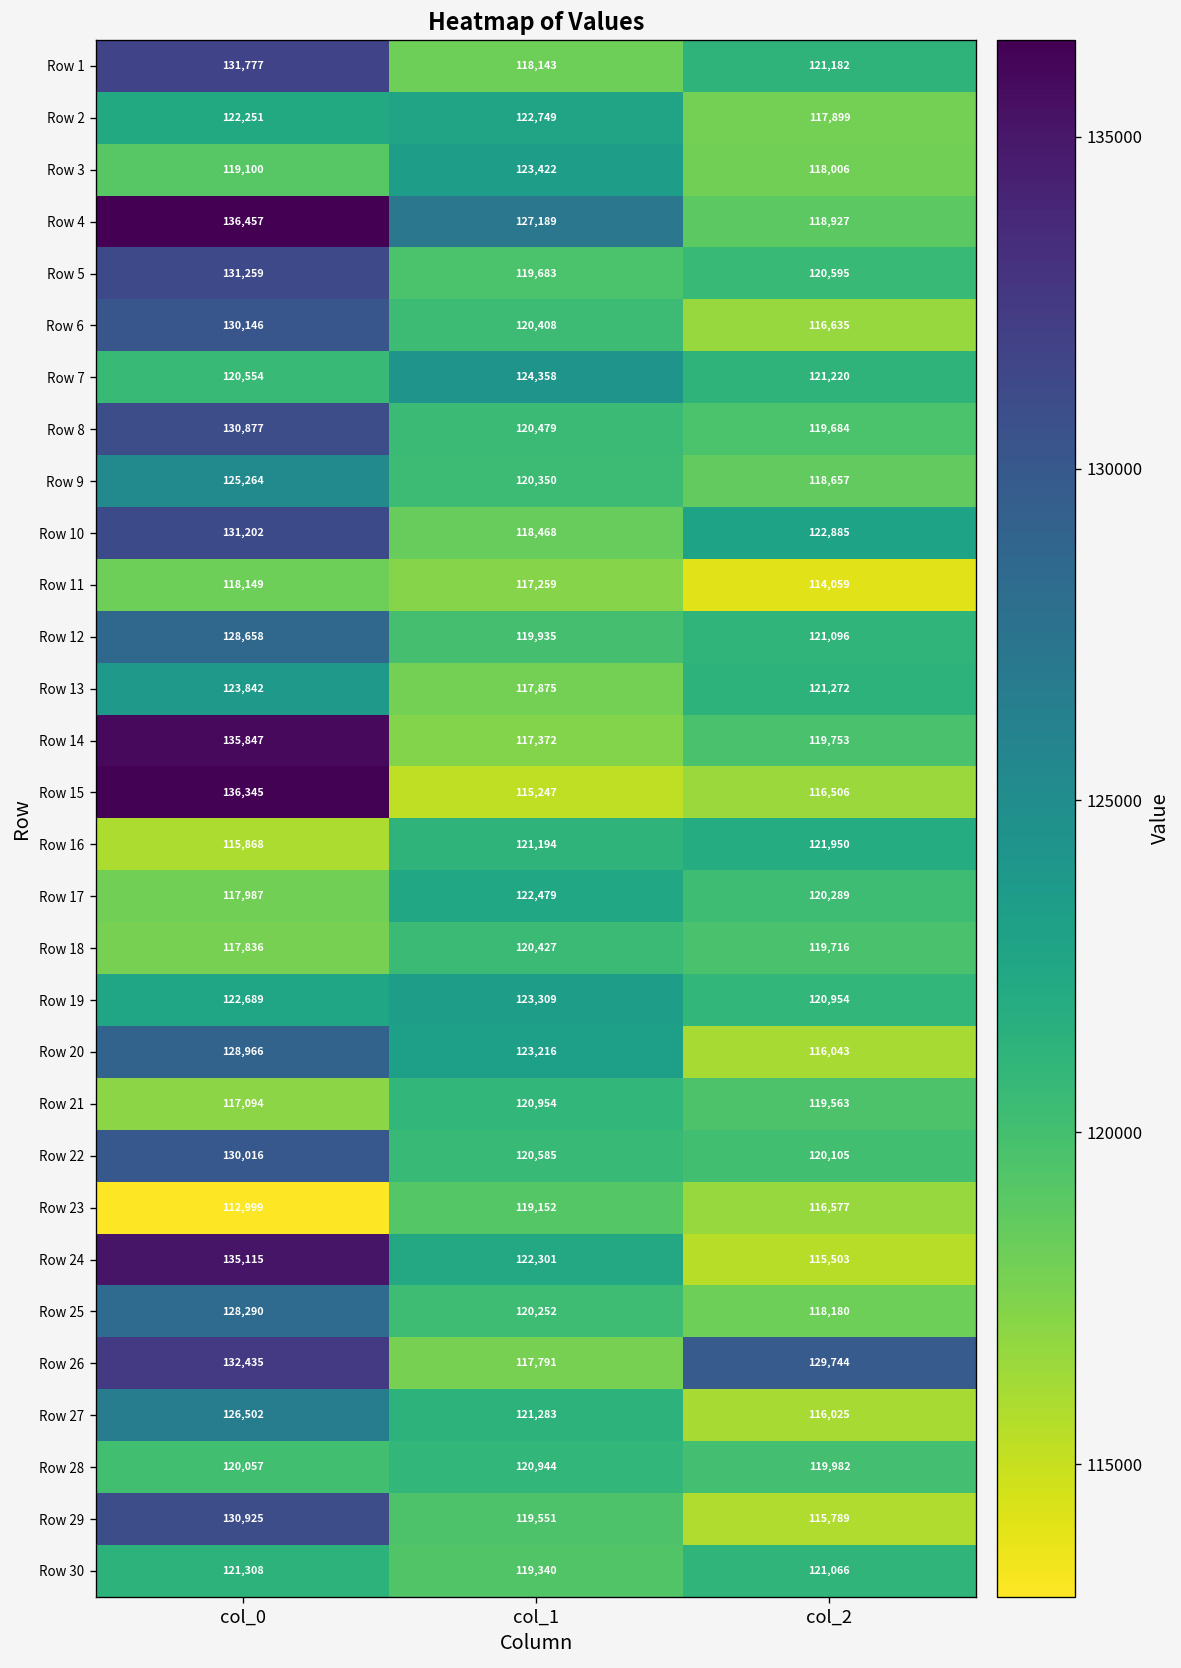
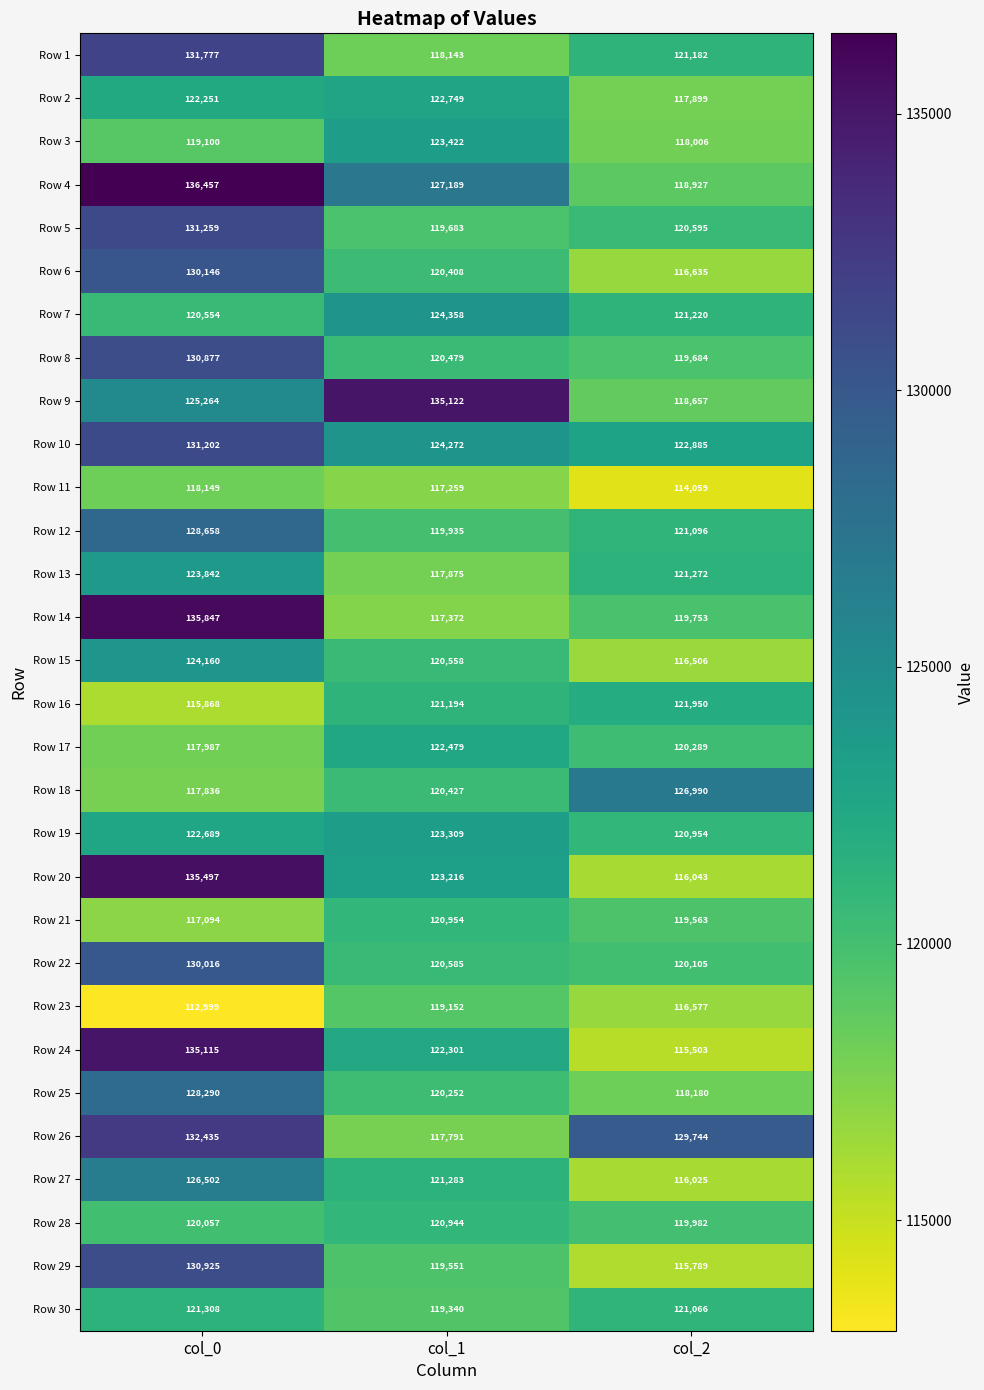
  {
    "Row 1": {
      "col_0": "131,777",
      "col_1": "118,143",
      "col_2": "121,182"
    },
    "Row 2": {
      "col_0": "122,251",
      "col_1": "122,749",
      "col_2": "117,899"
    },
    "Row 3": {
      "col_0": "119,100",
      "col_1": "123,422",
      "col_2": "118,006"
    },
    "Row 4": {
      "col_0": "136,457",
      "col_1": "127,189",
      "col_2": "118,927"
    },
    "Row 5": {
      "col_0": "131,259",
      "col_1": "119,683",
      "col_2": "120,595"
    },
    "Row 6": {
      "col_0": "130,146",
      "col_1": "120,408",
      "col_2": "116,635"
    },
    "Row 7": {
      "col_0": "120,554",
      "col_1": "124,358",
      "col_2": "121,220"
    },
    "Row 8": {
      "col_0": "130,877",
      "col_1": "120,479",
      "col_2": "119,684"
    },
    "Row 9": {
      "col_0": "125,264",
-     "col_1": "120,350",
+     "col_1": "135,122",
      "col_2": "118,657"
    },
    "Row 10": {
      "col_0": "131,202",
-     "col_1": "118,468",
+     "col_1": "124,272",
      "col_2": "122,885"
    },
    "Row 11": {
      "col_0": "118,149",
      "col_1": "117,259",
      "col_2": "114,059"
    },
    "Row 12": {
      "col_0": "128,658",
      "col_1": "119,935",
      "col_2": "121,096"
    },
    "Row 13": {
      "col_0": "123,842",
      "col_1": "117,875",
      "col_2": "121,272"
    },
    "Row 14": {
      "col_0": "135,847",
      "col_1": "117,372",
      "col_2": "119,753"
    },
    "Row 15": {
-     "col_0": "136,345",
-     "col_1": "115,247",
+     "col_0": "124,160",
+     "col_1": "120,558",
      "col_2": "116,506"
    },
    "Row 16": {
      "col_0": "115,868",
      "col_1": "121,194",
      "col_2": "121,950"
    },
    "Row 17": {
      "col_0": "117,987",
      "col_1": "122,479",
      "col_2": "120,289"
    },
    "Row 18": {
      "col_0": "117,836",
      "col_1": "120,427",
-     "col_2": "119,716"
+     "col_2": "126,990"
    },
    "Row 19": {
      "col_0": "122,689",
      "col_1": "123,309",
      "col_2": "120,954"
    },
    "Row 20": {
-     "col_0": "128,966",
+     "col_0": "135,497",
      "col_1": "123,216",
      "col_2": "116,043"
    },
    "Row 21": {
      "col_0": "117,094",
      "col_1": "120,954",
      "col_2": "119,563"
    },
    "Row 22": {
      "col_0": "130,016",
      "col_1": "120,585",
      "col_2": "120,105"
    },
    "Row 23": {
      "col_0": "112,999",
      "col_1": "119,152",
      "col_2": "116,577"
    },
    "Row 24": {
      "col_0": "135,115",
      "col_1": "122,301",
      "col_2": "115,503"
    },
    "Row 25": {
      "col_0": "128,290",
      "col_1": "120,252",
      "col_2": "118,180"
    },
    "Row 26": {
      "col_0": "132,435",
      "col_1": "117,791",
      "col_2": "129,744"
    },
    "Row 27": {
      "col_0": "126,502",
      "col_1": "121,283",
      "col_2": "116,025"
    },
    "Row 28": {
      "col_0": "120,057",
      "col_1": "120,944",
      "col_2": "119,982"
    },
    "Row 29": {
      "col_0": "130,925",
      "col_1": "119,551",
      "col_2": "115,789"
    },
    "Row 30": {
      "col_0": "121,308",
      "col_1": "119,340",
      "col_2": "121,066"
    }
  }
